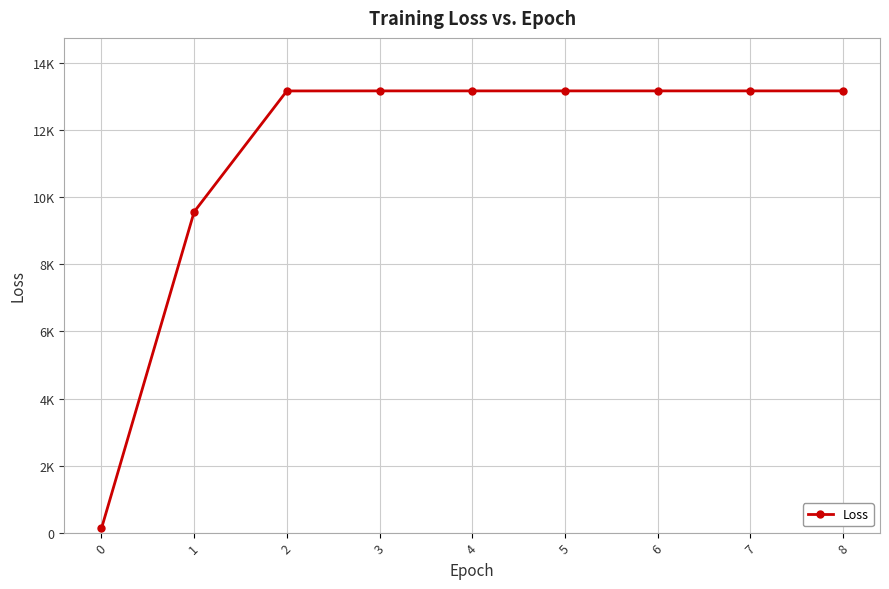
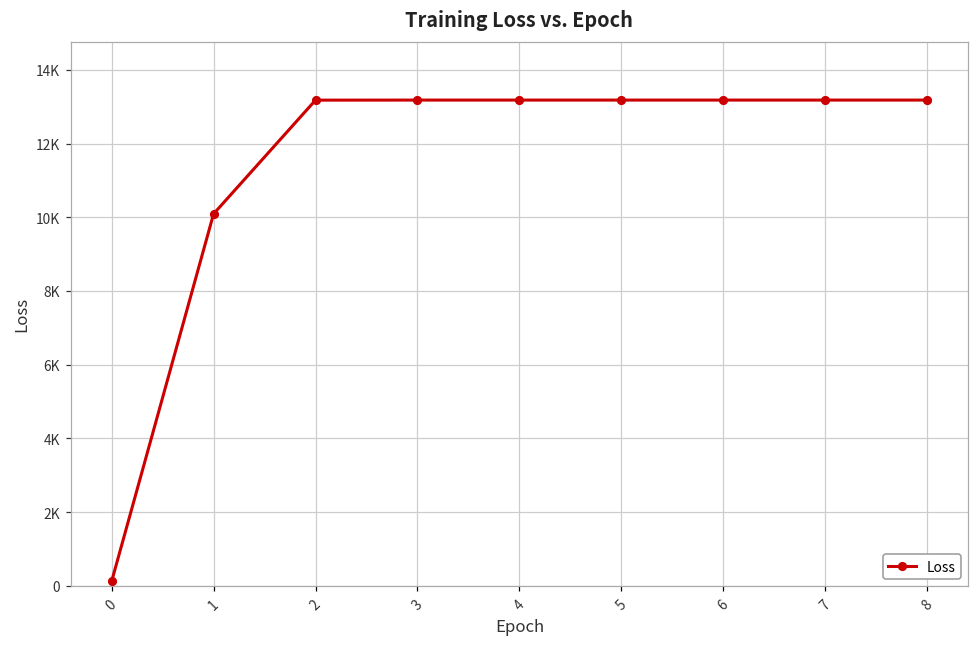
  {
    "0": 100,
-   "1": 9600,
+   "1": 10100,
    "2": 13200,
    "3": 13200,
    "4": 13200,
    "5": 13200,
    "6": 13200,
    "7": 13200,
    "8": 13200
  }
